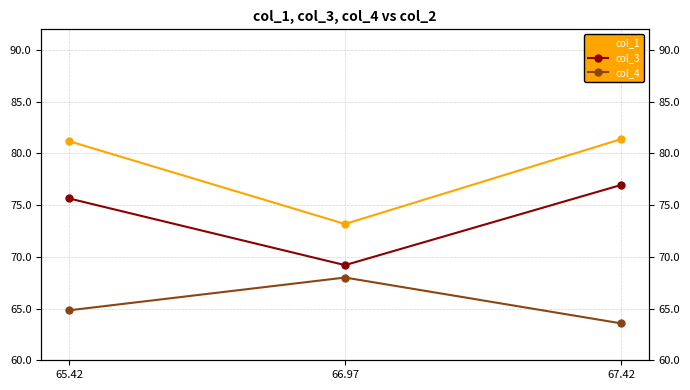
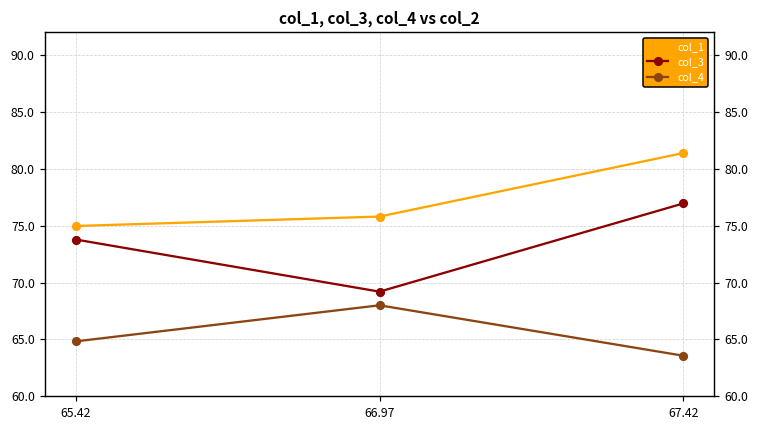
  {
    "col_1": {
-     "65.42": 81.2,
-     "66.97": 73.2,
+     "65.42": 75.0,
+     "66.97": 75.8,
      "67.42": 81.4
    },
    "col_3": {
-     "65.42": 75.7,
+     "65.42": 73.8,
      "66.97": 69.2,
      "67.42": 77.0
    },
    "col_4": {
      "65.42": 64.8,
      "66.97": 68.0,
      "67.42": 63.6
    }
  }
